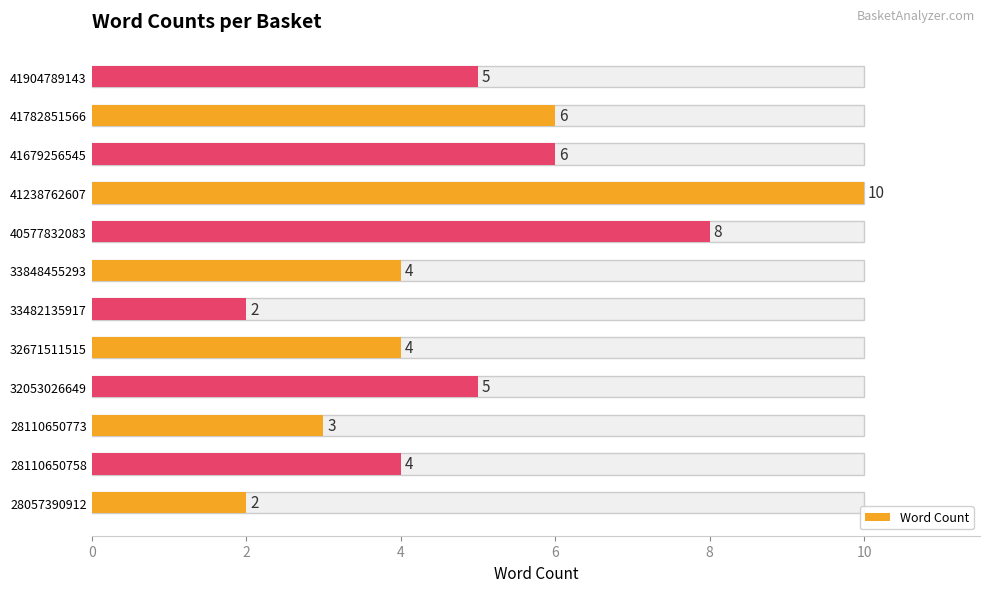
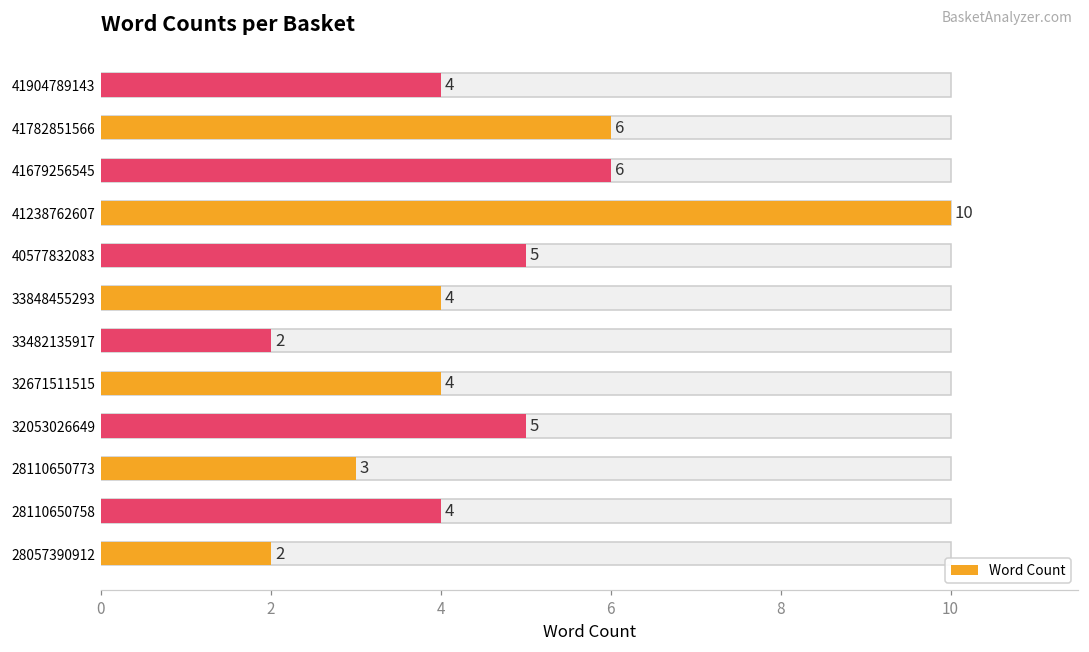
  {
    "Word Count": {
-     "41904789143": 5,
+     "41904789143": 4,
      "41238762607": 10,
-     "40577832083": 8
+     "40577832083": 5
    }
  }
